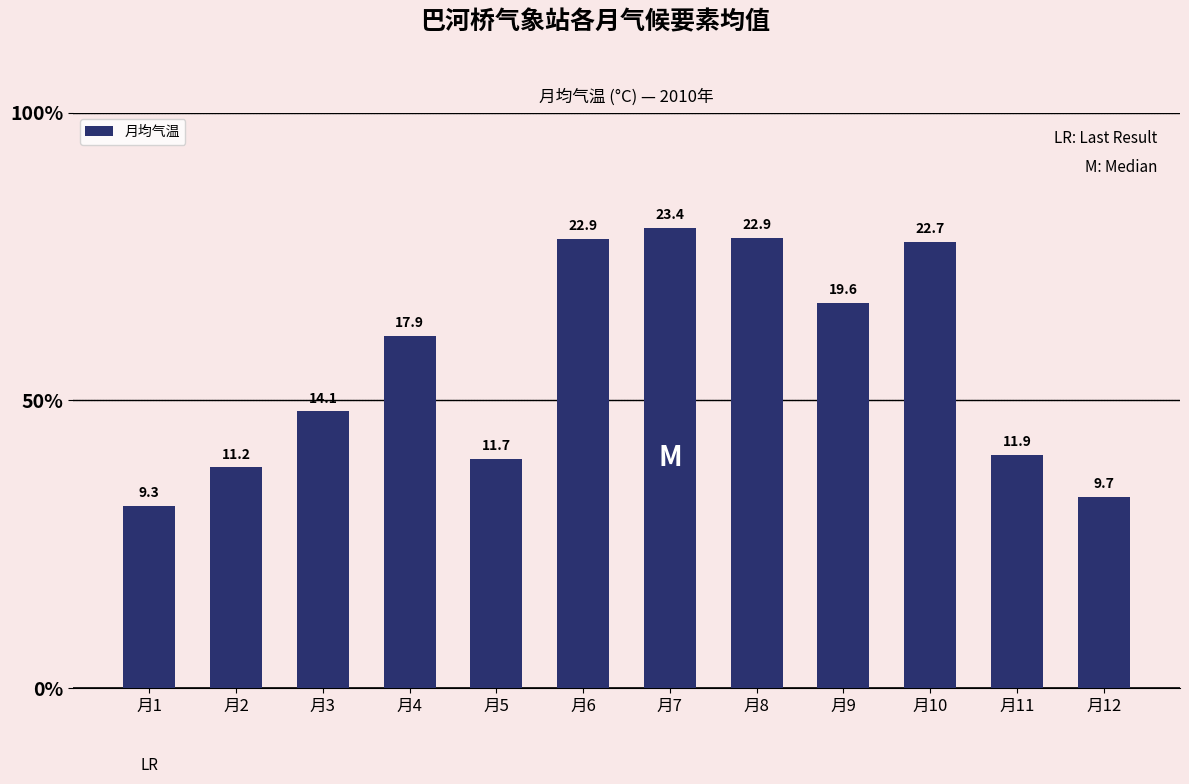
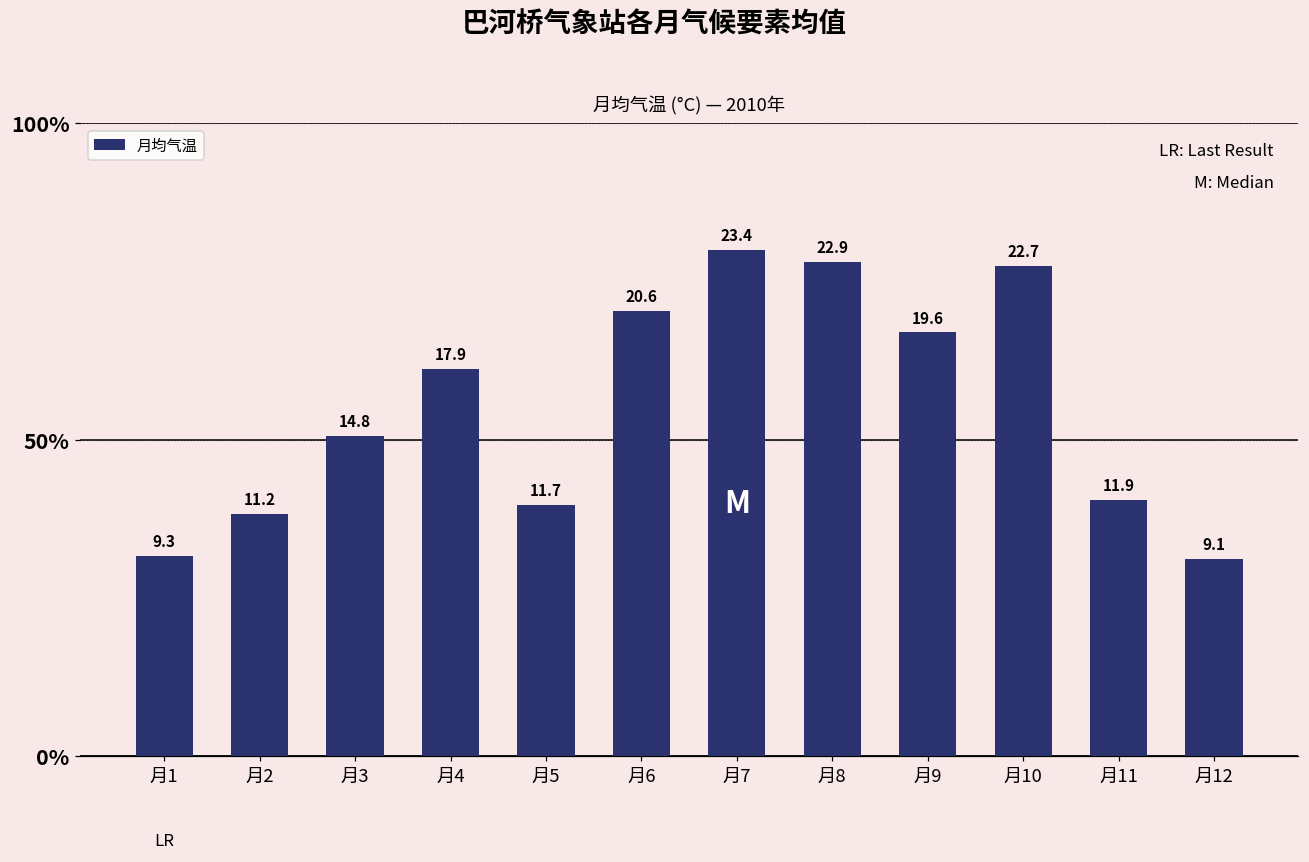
  {
    "月1": 9.3,
    "月2": 11.2,
-   "月3": 14.1,
+   "月3": 14.8,
    "月4": 17.9,
    "月5": 11.7,
-   "月6": 22.9,
+   "月6": 20.6,
    "月7": 23.4,
    "月8": 22.9,
    "月9": 19.6,
    "月10": 22.7,
    "月11": 11.9,
-   "月12": 9.7
+   "月12": 9.1
  }
